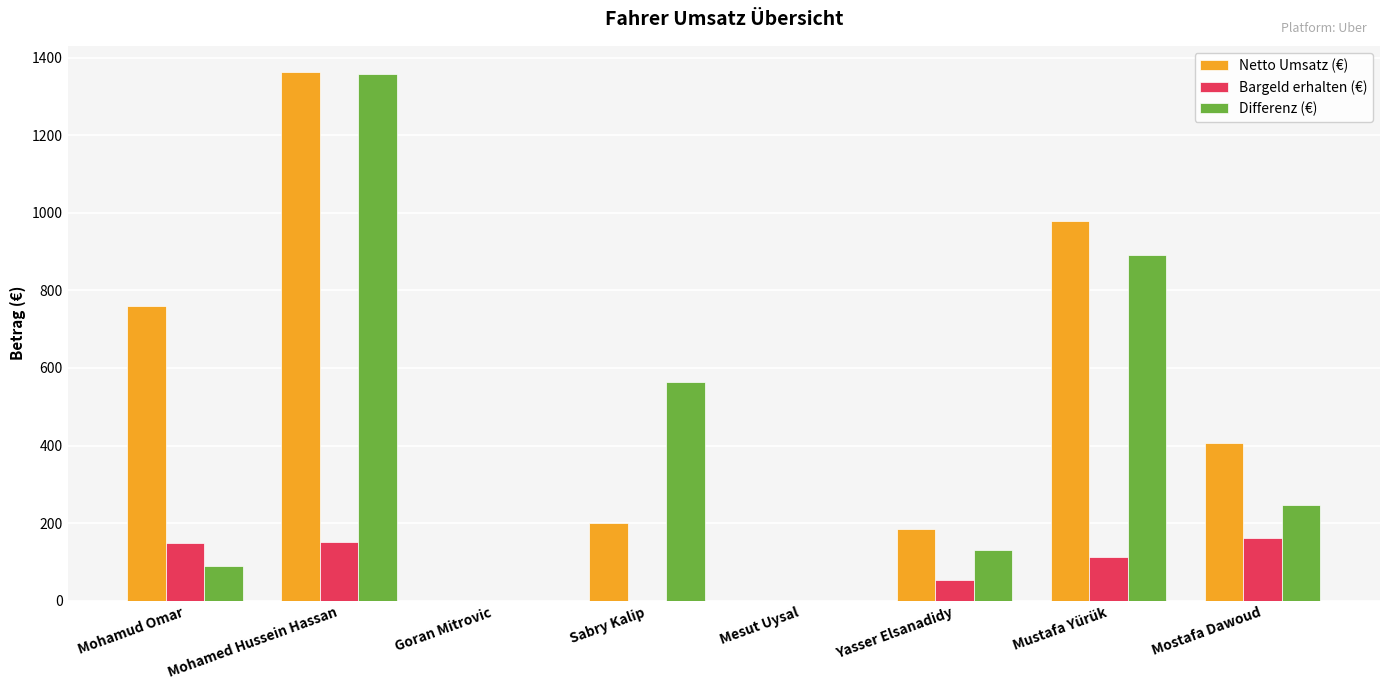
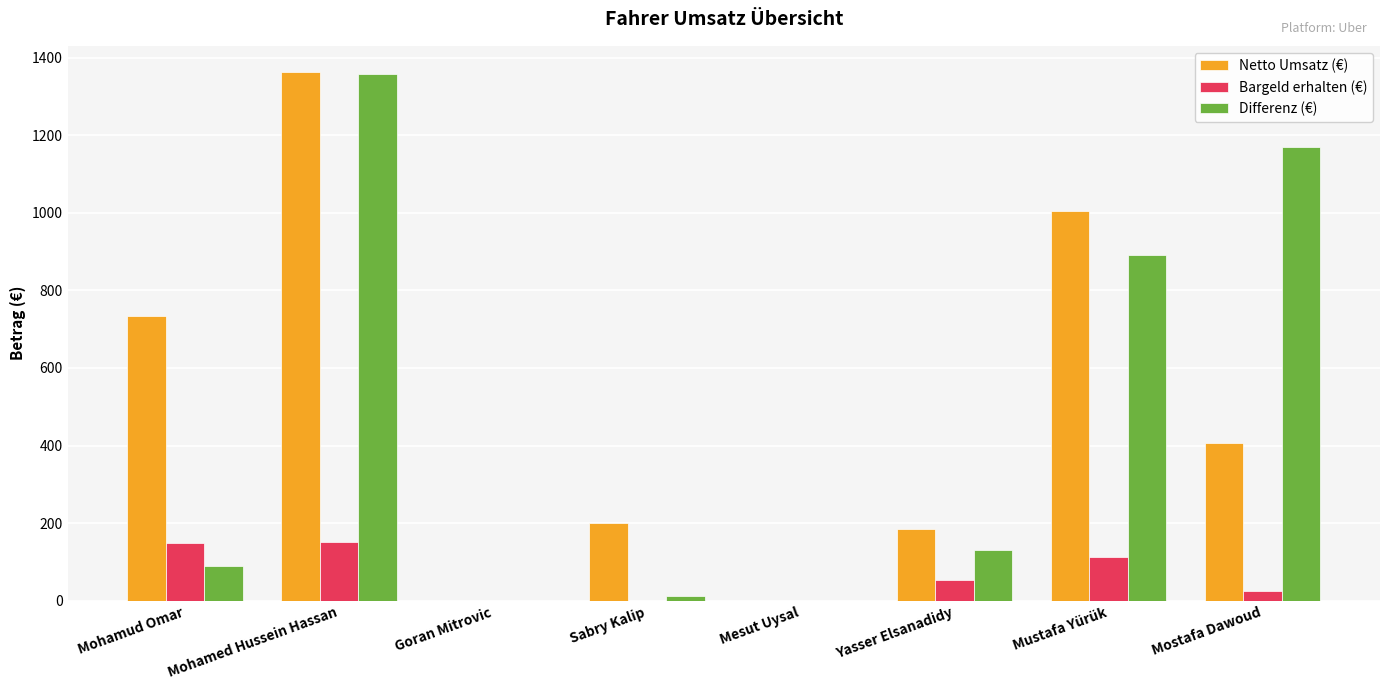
  {
    "Netto Umsatz (€)": {
-     "Mohamud Omar": 760,
+     "Mohamud Omar": 730,
      "Mohamed Hussein Hassan": 1360,
      "Goran Mitrovic": 0,
      "Sabry Kalip": 200,
      "Mesut Uysal": 0,
      "Yasser Elsanadidy": 180,
-     "Mustafa Yürük": 980,
+     "Mustafa Yürük": 1010,
      "Mostafa Dawoud": 410
    },
    "Bargeld erhalten (€)": {
      "Mohamud Omar": 150,
      "Mohamed Hussein Hassan": 150,
      "Goran Mitrovic": 0,
      "Sabry Kalip": 0,
      "Mesut Uysal": 0,
      "Yasser Elsanadidy": 50,
      "Mustafa Yürük": 110,
-     "Mostafa Dawoud": 160
+     "Mostafa Dawoud": 30
    },
    "Differenz (€)": {
      "Mohamud Omar": 90,
      "Mohamed Hussein Hassan": 1360,
      "Goran Mitrovic": 0,
-     "Sabry Kalip": 560,
+     "Sabry Kalip": 10,
      "Mesut Uysal": 0,
      "Yasser Elsanadidy": 130,
      "Mustafa Yürük": 890,
-     "Mostafa Dawoud": 250
+     "Mostafa Dawoud": 1170
    }
  }
